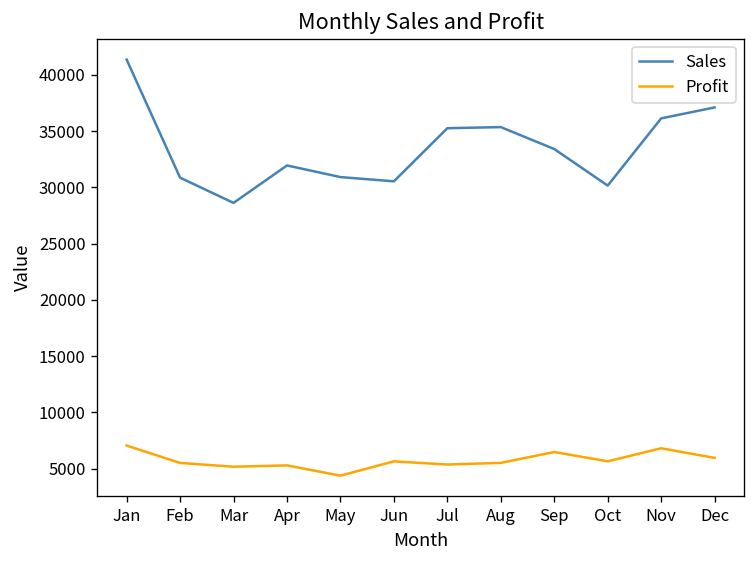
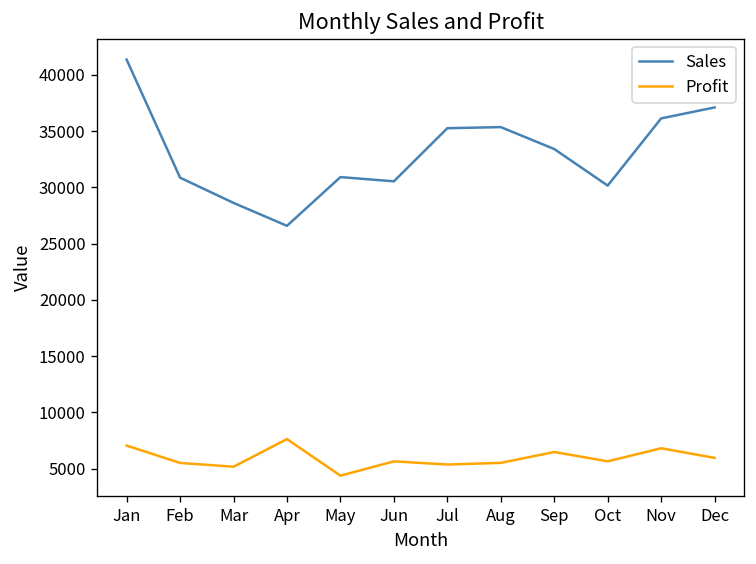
  {
    "Sales": {
      "Jan": 41000,
      "Feb": 31000,
      "Mar": 29000,
-     "Apr": 32000,
+     "Apr": 27000,
      "May": 31000,
      "Jun": 31000,
      "Jul": 35000,
      "Aug": 35000,
      "Sep": 33000,
      "Oct": 30000,
      "Nov": 36000,
      "Dec": 37000
    },
    "Profit": {
      "Jan": 7000,
      "Feb": 6000,
      "Mar": 5000,
-     "Apr": 5000,
+     "Apr": 8000,
      "May": 4000,
      "Jun": 6000,
      "Jul": 5000,
      "Aug": 6000,
      "Sep": 6000,
      "Oct": 6000,
      "Nov": 7000,
      "Dec": 6000
    }
  }
